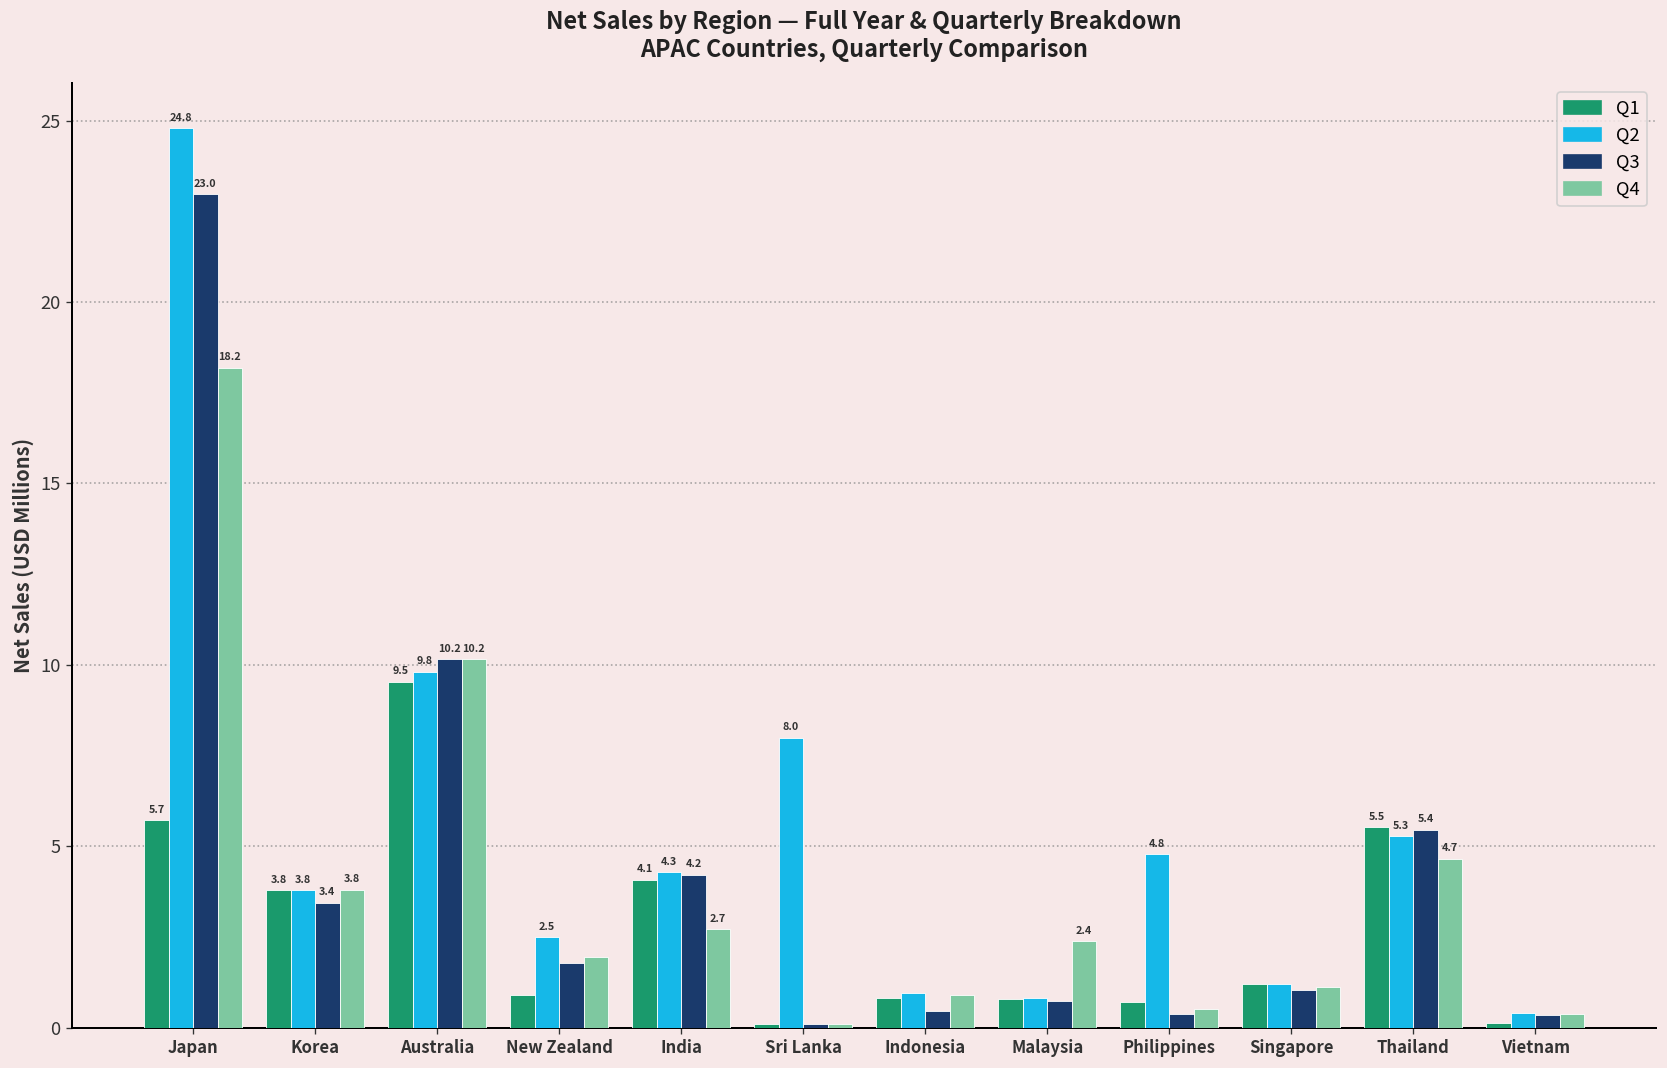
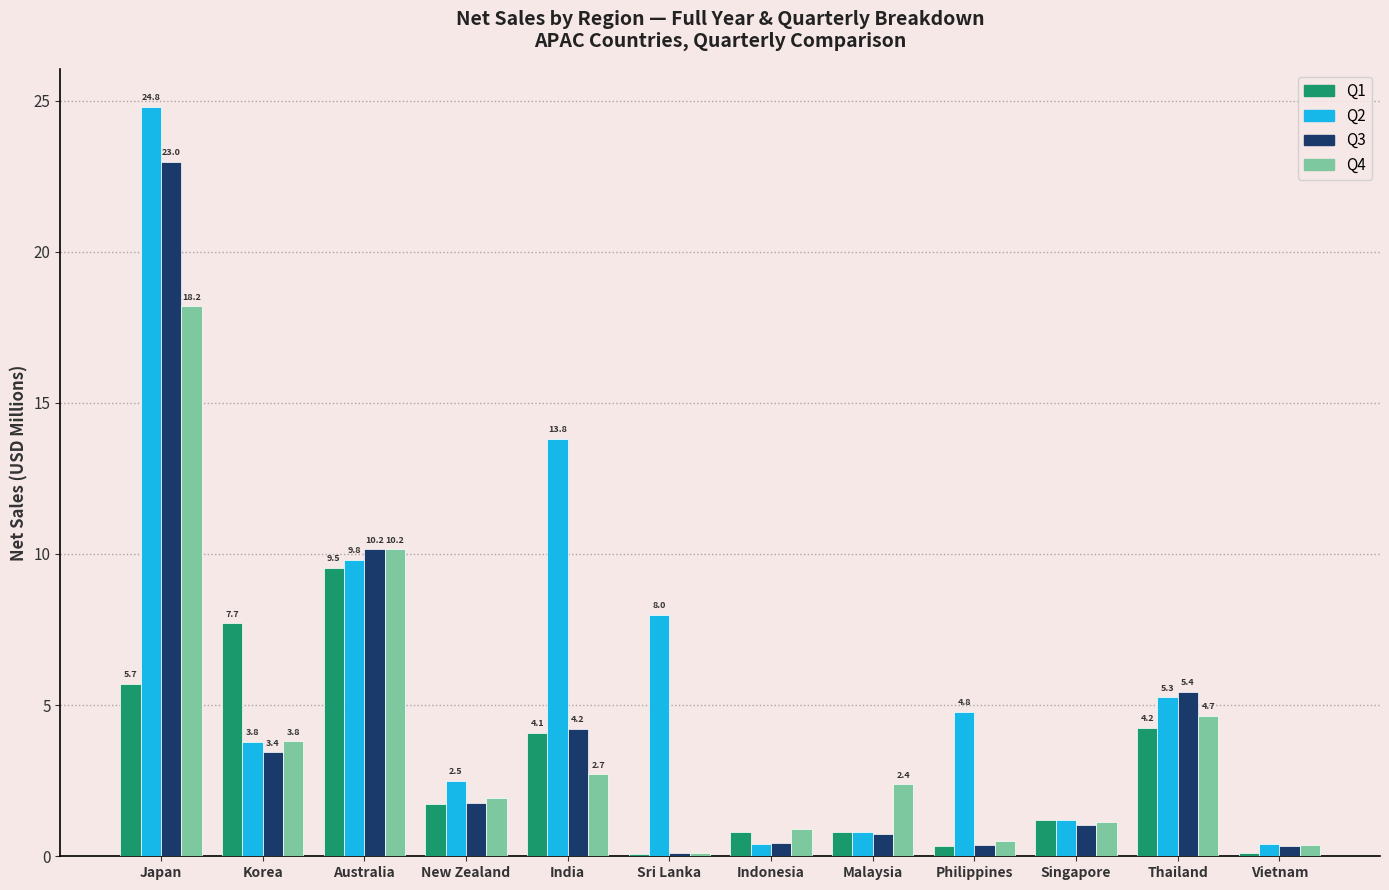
  {
    "Q1": {
      "Japan": 5.7,
-     "Korea": 3.8,
+     "Korea": 7.7,
      "Australia": 9.5,
-     "New Zealand": 0.9,
+     "New Zealand": 1.7,
      "India": 4.1,
-     "Philippines": 0.7,
-     "Thailand": 5.5
+     "Philippines": 0.3,
+     "Thailand": 4.2
    },
    "Q2": {
      "Japan": 24.8,
      "Korea": 3.8,
      "Australia": 9.8,
      "New Zealand": 2.5,
-     "India": 4.3,
+     "India": 13.8,
      "Sri Lanka": 8.0,
-     "Indonesia": 1.0,
+     "Indonesia": 0.4,
      "Philippines": 4.8,
      "Thailand": 5.3
    },
    "Q3": {
      "Japan": 23.0,
      "Korea": 3.4,
      "Australia": 10.2,
      "India": 4.2,
      "Thailand": 5.4
    },
    "Q4": {
      "Japan": 18.2,
      "Korea": 3.8,
      "Australia": 10.2,
      "India": 2.7,
      "Malaysia": 2.4,
      "Thailand": 4.7
    }
  }
